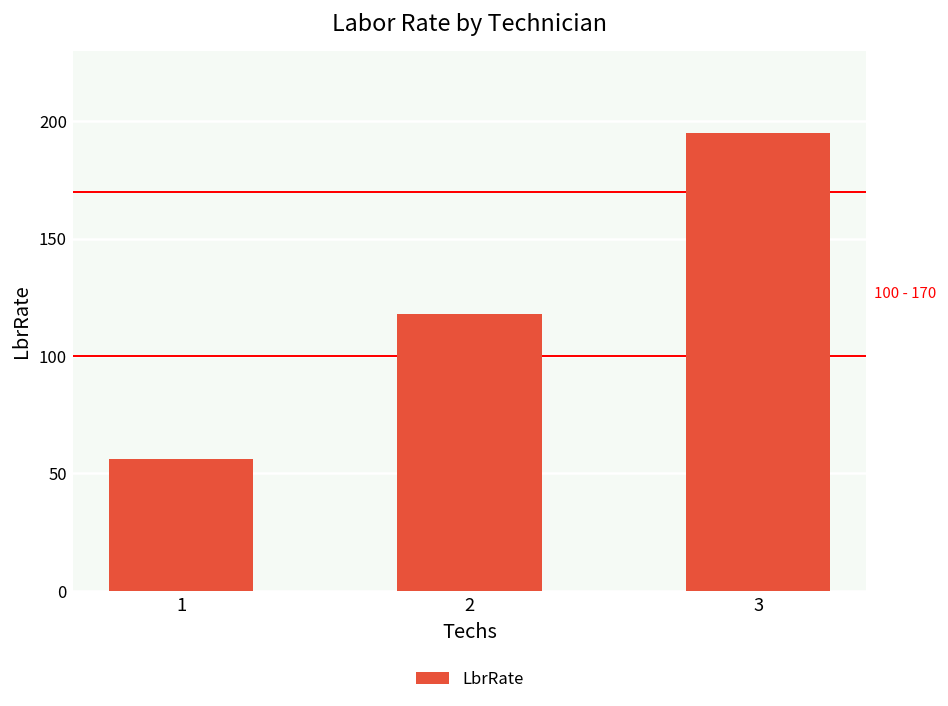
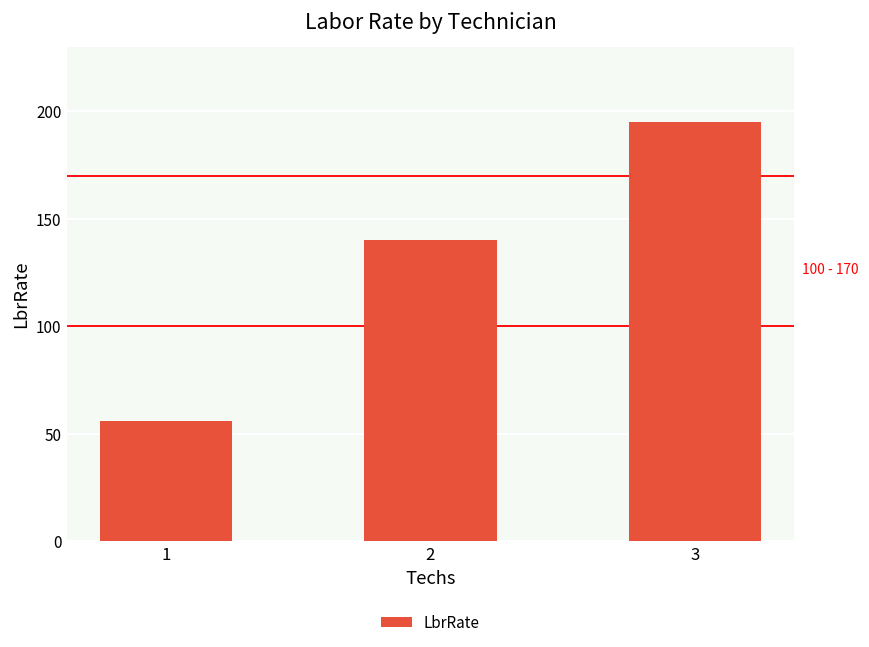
  {
    "1": 56,
-   "2": 118,
+   "2": 140,
    "3": 195
  }
